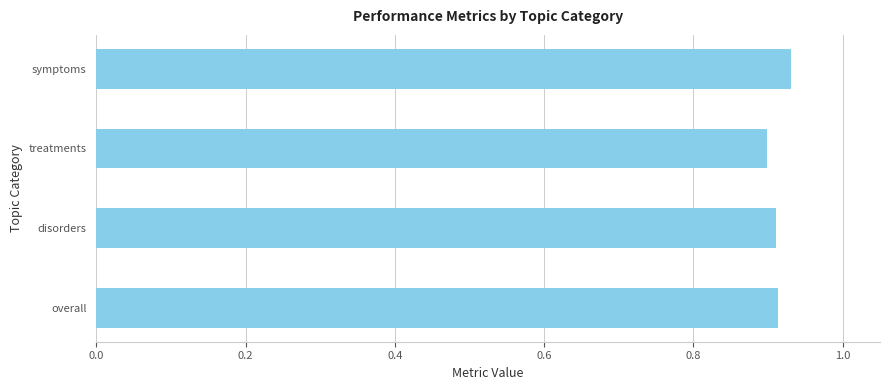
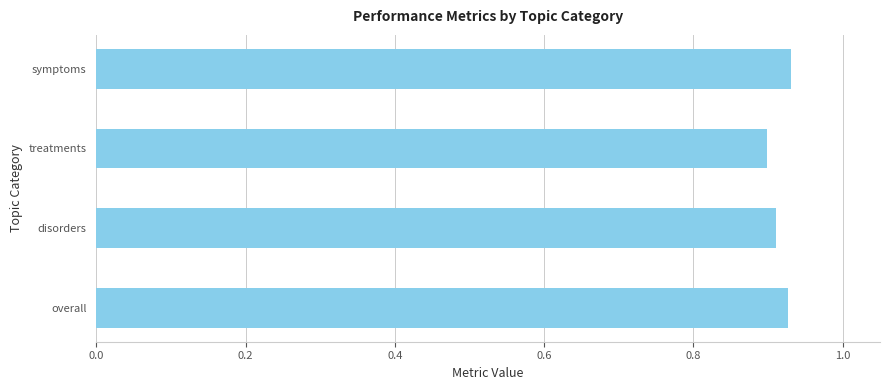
  {
    "symptoms": 0.93,
    "treatments": 0.90,
    "disorders": 0.91,
-   "overall": 0.91
+   "overall": 0.93
  }
